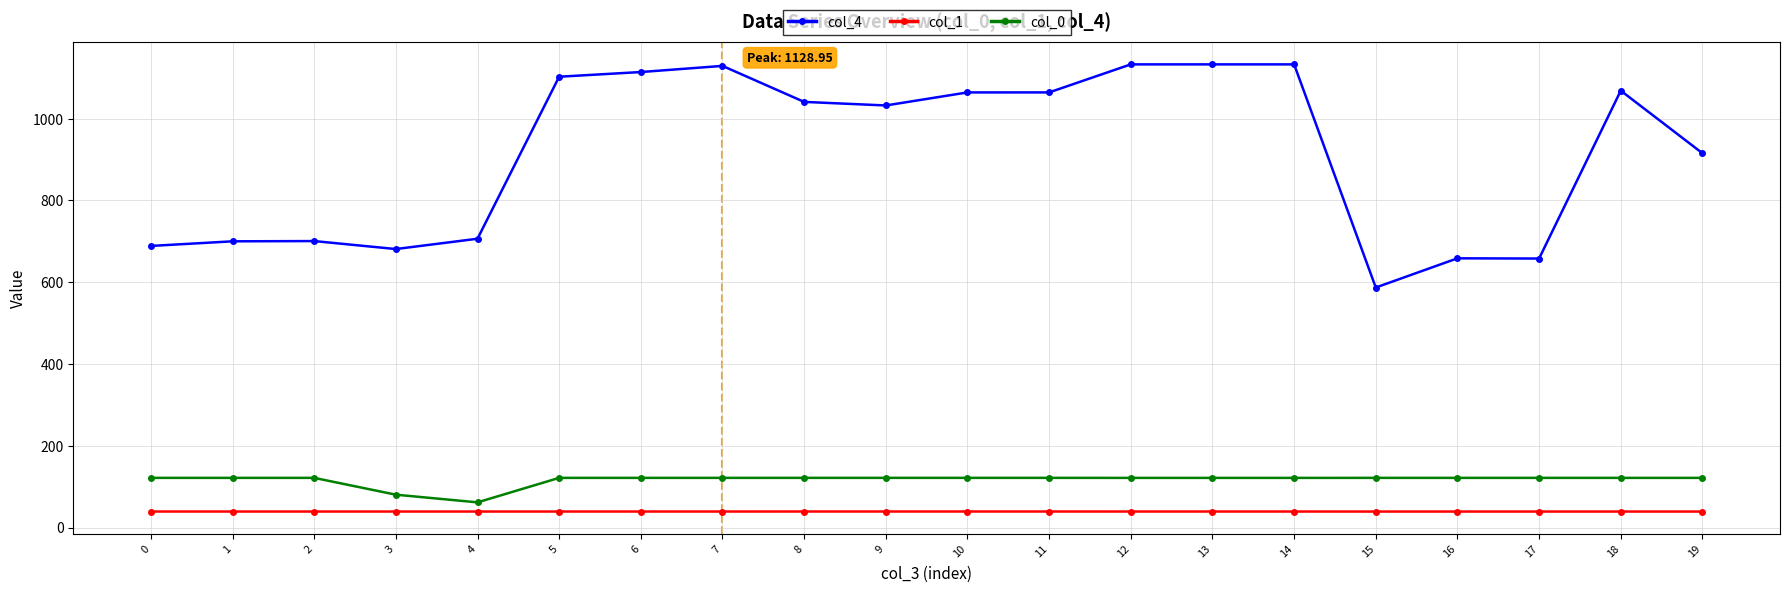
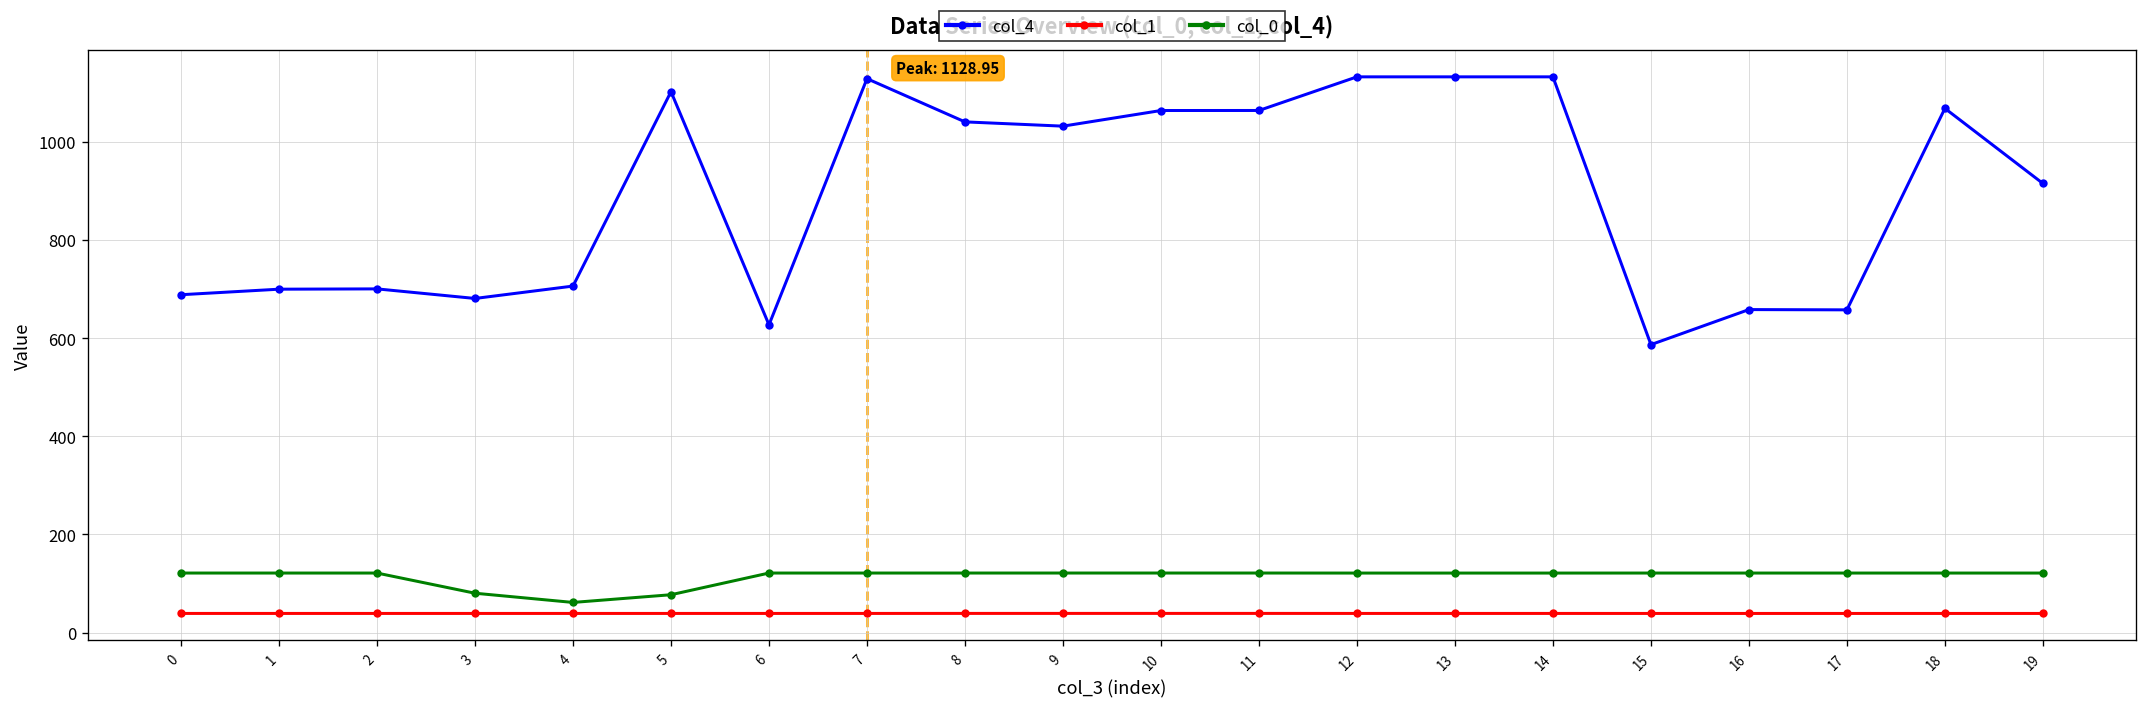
  {
    "col_4": {
      "0": 690,
      "1": 700,
      "2": 700,
      "3": 680,
      "4": 710,
      "5": 1100,
-     "6": 1110,
+     "6": 630,
      "8": 1040,
      "9": 1030,
      "10": 1060,
      "11": 1060,
      "12": 1130,
      "13": 1130,
      "14": 1130,
      "15": 590,
      "16": 660,
      "17": 660,
      "18": 1070,
      "19": 920
    },
    "col_1": {
      "0": 40,
      "1": 40,
      "2": 40,
      "3": 40,
      "4": 40,
      "5": 40,
      "6": 40,
      "7": 40,
      "8": 40,
      "9": 40,
      "10": 40,
      "11": 40,
      "12": 40,
      "13": 40,
      "14": 40,
      "15": 40,
      "16": 40,
      "17": 40,
      "18": 40,
      "19": 40
    },
    "col_0": {
      "0": 120,
      "1": 120,
      "2": 120,
      "3": 80,
      "4": 60,
-     "5": 120,
+     "5": 80,
      "6": 120,
      "7": 120,
      "8": 120,
      "9": 120,
      "10": 120,
      "11": 120,
      "12": 120,
      "13": 120,
      "14": 120,
      "15": 120,
      "16": 120,
      "17": 120,
      "18": 120,
      "19": 120
    }
  }
